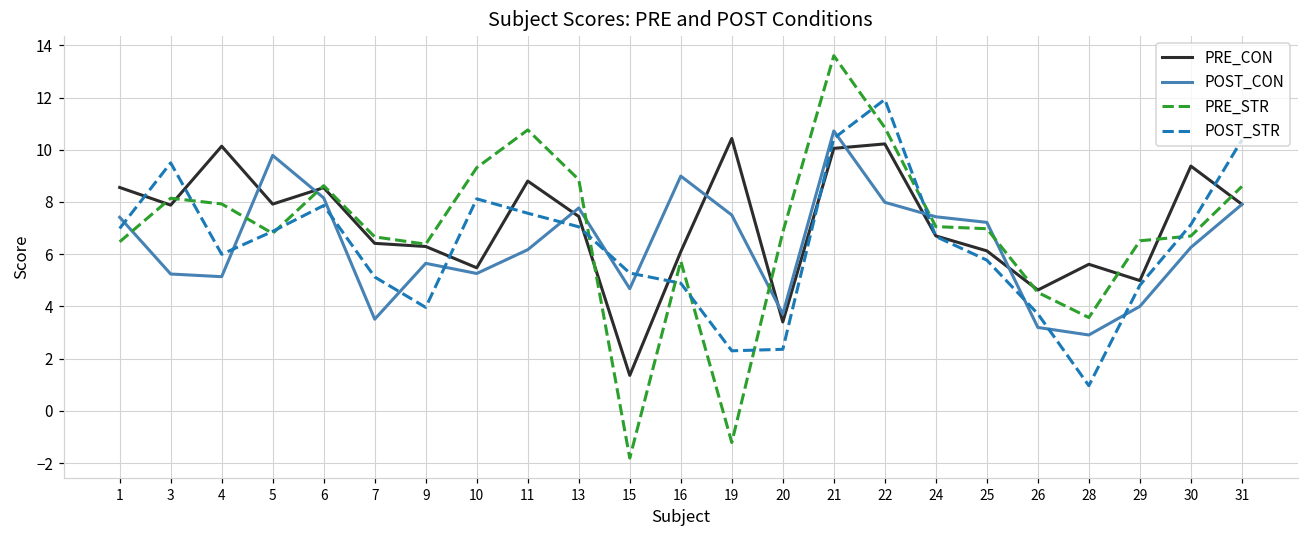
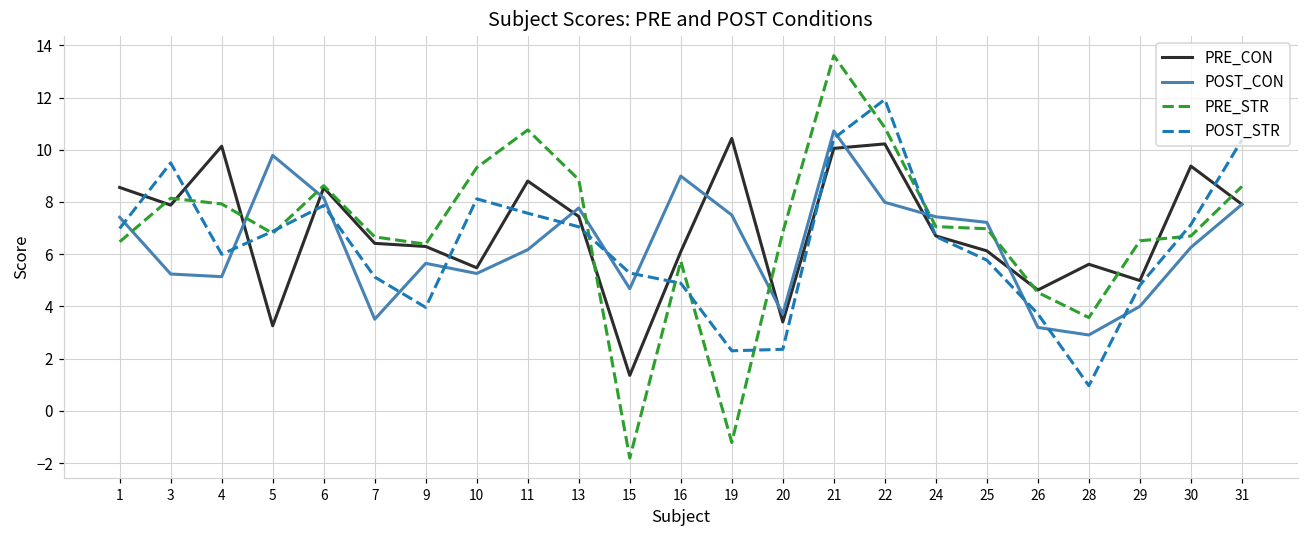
  {
    "PRE_CON": {
      "1": 8.6,
      "3": 7.9,
      "4": 10.1,
-     "5": 7.9,
+     "5": 3.3,
      "7": 6.4,
      "10": 5.5,
      "11": 8.8,
      "13": 7.4,
      "15": 1.4,
      "16": 6.1,
      "19": 10.4,
      "20": 3.4,
      "21": 10.1,
      "22": 10.2,
      "25": 6.1,
      "28": 5.6,
      "29": 5.0,
      "30": 9.4
    },
    "PRE_STR": {
      "1": 6.5,
      "3": 8.1,
      "4": 7.9,
      "7": 6.7,
      "10": 9.3,
      "11": 10.8,
      "13": 8.9,
      "15": -1.8,
      "16": 5.7,
      "19": -1.2,
      "20": 6.8,
      "21": 13.6,
      "22": 10.8,
      "24": 7.1,
      "25": 7.0,
      "28": 3.6,
      "29": 6.5,
      "30": 6.7,
      "31": 8.6
    }
  }
